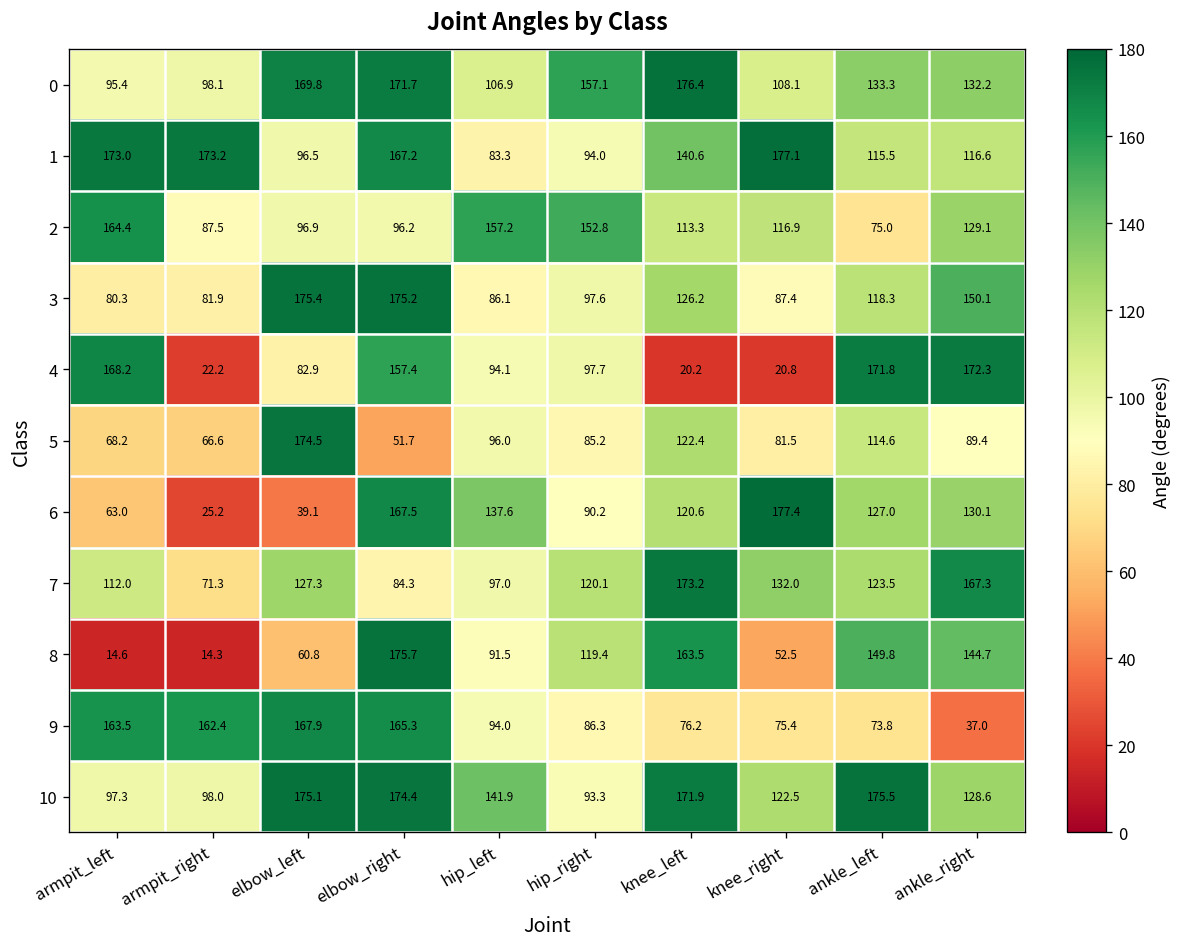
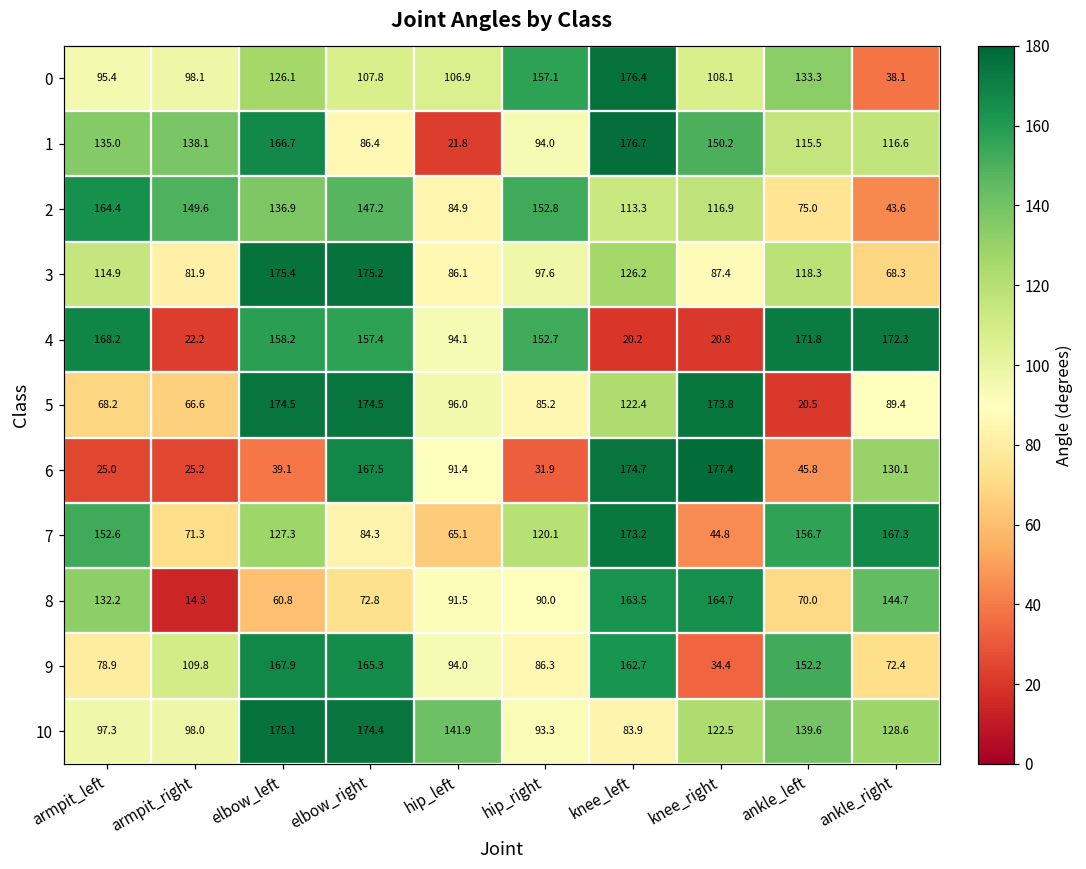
  {
    "0": {
      "armpit_left": 95.4,
      "armpit_right": 98.1,
-     "elbow_left": 169.8,
-     "elbow_right": 171.7,
+     "elbow_left": 126.1,
+     "elbow_right": 107.8,
      "hip_left": 106.9,
      "hip_right": 157.1,
      "knee_left": 176.4,
      "knee_right": 108.1,
      "ankle_left": 133.3,
-     "ankle_right": 132.2
+     "ankle_right": 38.1
    },
    "1": {
-     "armpit_left": 173.0,
-     "armpit_right": 173.2,
-     "elbow_left": 96.5,
-     "elbow_right": 167.2,
-     "hip_left": 83.3,
+     "armpit_left": 135.0,
+     "armpit_right": 138.1,
+     "elbow_left": 166.7,
+     "elbow_right": 86.4,
+     "hip_left": 21.8,
      "hip_right": 94.0,
-     "knee_left": 140.6,
-     "knee_right": 177.1,
+     "knee_left": 176.7,
+     "knee_right": 150.2,
      "ankle_left": 115.5,
      "ankle_right": 116.6
    },
    "2": {
      "armpit_left": 164.4,
-     "armpit_right": 87.5,
-     "elbow_left": 96.9,
-     "elbow_right": 96.2,
-     "hip_left": 157.2,
+     "armpit_right": 149.6,
+     "elbow_left": 136.9,
+     "elbow_right": 147.2,
+     "hip_left": 84.9,
      "hip_right": 152.8,
      "knee_left": 113.3,
      "knee_right": 116.9,
      "ankle_left": 75.0,
-     "ankle_right": 129.1
+     "ankle_right": 43.6
    },
    "3": {
-     "armpit_left": 80.3,
+     "armpit_left": 114.9,
      "armpit_right": 81.9,
      "elbow_left": 175.4,
      "elbow_right": 175.2,
      "hip_left": 86.1,
      "hip_right": 97.6,
      "knee_left": 126.2,
      "knee_right": 87.4,
      "ankle_left": 118.3,
-     "ankle_right": 150.1
+     "ankle_right": 68.3
    },
    "4": {
      "armpit_left": 168.2,
      "armpit_right": 22.2,
-     "elbow_left": 82.9,
+     "elbow_left": 158.2,
      "elbow_right": 157.4,
      "hip_left": 94.1,
-     "hip_right": 97.7,
+     "hip_right": 152.7,
      "knee_left": 20.2,
      "knee_right": 20.8,
      "ankle_left": 171.8,
      "ankle_right": 172.3
    },
    "5": {
      "armpit_left": 68.2,
      "armpit_right": 66.6,
      "elbow_left": 174.5,
-     "elbow_right": 51.7,
+     "elbow_right": 174.5,
      "hip_left": 96.0,
      "hip_right": 85.2,
      "knee_left": 122.4,
-     "knee_right": 81.5,
-     "ankle_left": 114.6,
+     "knee_right": 173.8,
+     "ankle_left": 20.5,
      "ankle_right": 89.4
    },
    "6": {
-     "armpit_left": 63.0,
+     "armpit_left": 25.0,
      "armpit_right": 25.2,
      "elbow_left": 39.1,
      "elbow_right": 167.5,
-     "hip_left": 137.6,
-     "hip_right": 90.2,
-     "knee_left": 120.6,
+     "hip_left": 91.4,
+     "hip_right": 31.9,
+     "knee_left": 174.7,
      "knee_right": 177.4,
-     "ankle_left": 127.0,
+     "ankle_left": 45.8,
      "ankle_right": 130.1
    },
    "7": {
-     "armpit_left": 112.0,
+     "armpit_left": 152.6,
      "armpit_right": 71.3,
      "elbow_left": 127.3,
      "elbow_right": 84.3,
-     "hip_left": 97.0,
+     "hip_left": 65.1,
      "hip_right": 120.1,
      "knee_left": 173.2,
-     "knee_right": 132.0,
-     "ankle_left": 123.5,
+     "knee_right": 44.8,
+     "ankle_left": 156.7,
      "ankle_right": 167.3
    },
    "8": {
-     "armpit_left": 14.6,
+     "armpit_left": 132.2,
      "armpit_right": 14.3,
      "elbow_left": 60.8,
-     "elbow_right": 175.7,
+     "elbow_right": 72.8,
      "hip_left": 91.5,
-     "hip_right": 119.4,
+     "hip_right": 90.0,
      "knee_left": 163.5,
-     "knee_right": 52.5,
-     "ankle_left": 149.8,
+     "knee_right": 164.7,
+     "ankle_left": 70.0,
      "ankle_right": 144.7
    },
    "9": {
-     "armpit_left": 163.5,
-     "armpit_right": 162.4,
+     "armpit_left": 78.9,
+     "armpit_right": 109.8,
      "elbow_left": 167.9,
      "elbow_right": 165.3,
      "hip_left": 94.0,
      "hip_right": 86.3,
-     "knee_left": 76.2,
-     "knee_right": 75.4,
-     "ankle_left": 73.8,
-     "ankle_right": 37.0
+     "knee_left": 162.7,
+     "knee_right": 34.4,
+     "ankle_left": 152.2,
+     "ankle_right": 72.4
    },
    "10": {
      "armpit_left": 97.3,
      "armpit_right": 98.0,
      "elbow_left": 175.1,
      "elbow_right": 174.4,
      "hip_left": 141.9,
      "hip_right": 93.3,
-     "knee_left": 171.9,
+     "knee_left": 83.9,
      "knee_right": 122.5,
-     "ankle_left": 175.5,
+     "ankle_left": 139.6,
      "ankle_right": 128.6
    }
  }
